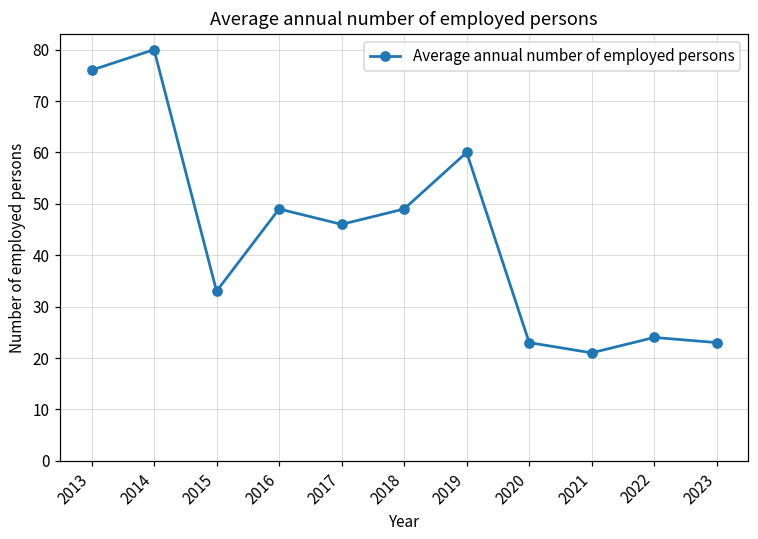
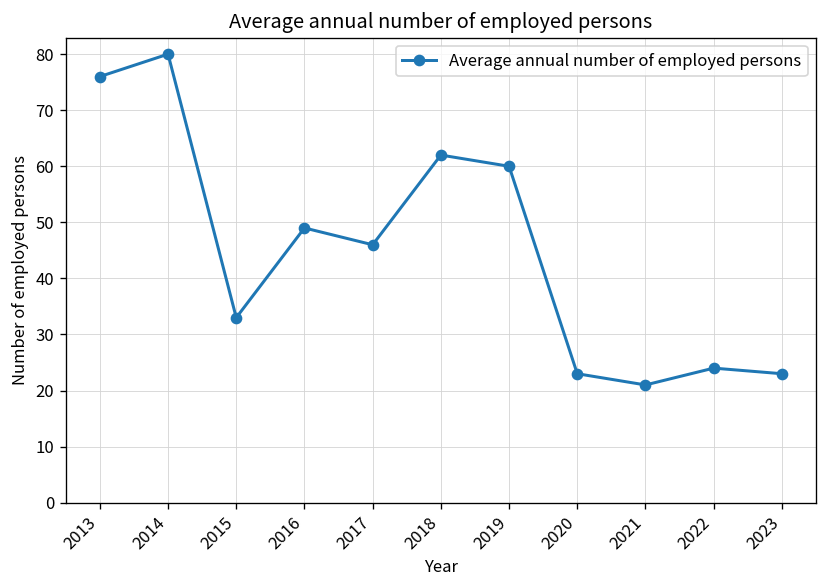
  {
    "2013": 76,
    "2014": 80,
    "2015": 33,
    "2016": 49,
    "2017": 46,
-   "2018": 49,
+   "2018": 62,
    "2019": 60,
    "2020": 23,
    "2021": 21,
    "2022": 24,
    "2023": 23
  }
